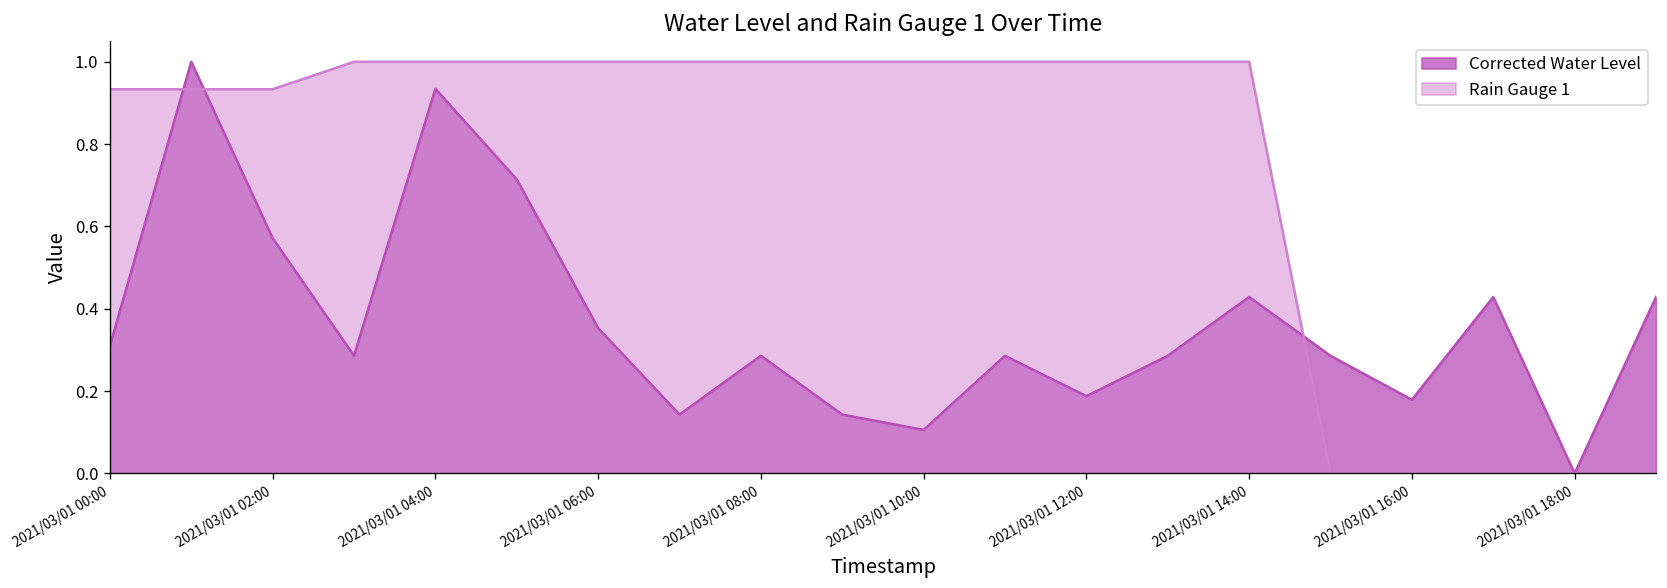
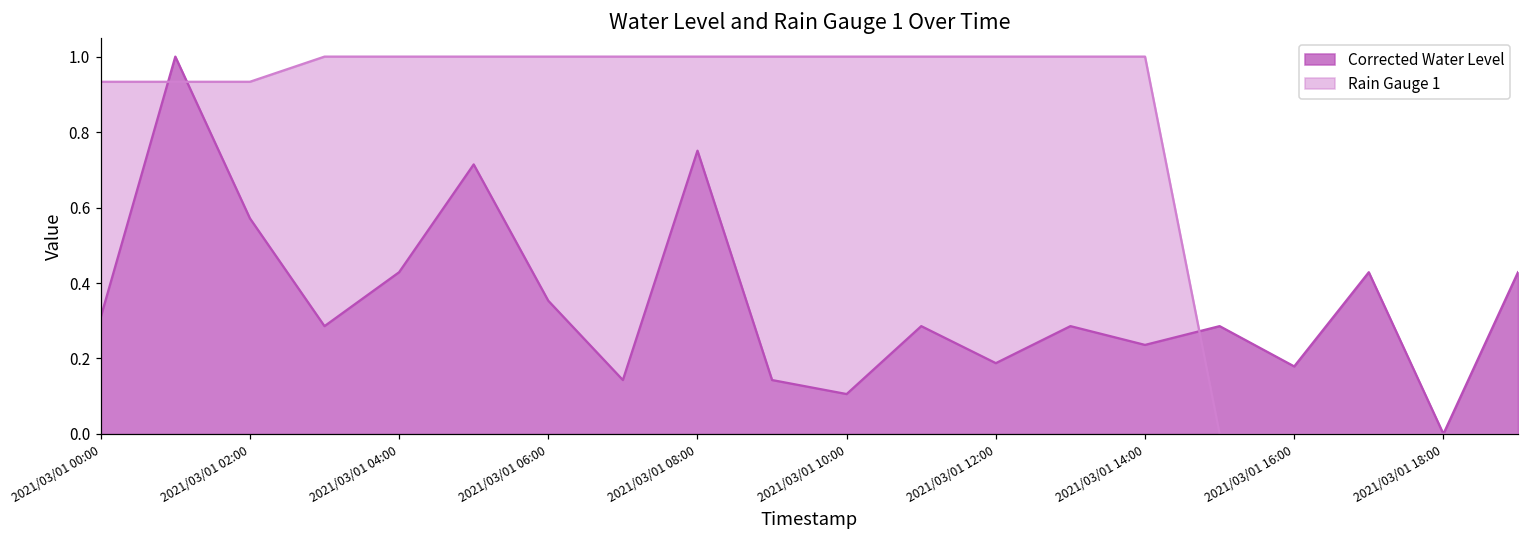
  {
    "Corrected Water Level": {
      "2021/03/01 00:00": 0.31,
      "2021/03/01 02:00": 0.57,
-     "2021/03/01 04:00": 0.93,
+     "2021/03/01 04:00": 0.43,
      "2021/03/01 06:00": 0.35,
-     "2021/03/01 08:00": 0.29,
+     "2021/03/01 08:00": 0.75,
      "2021/03/01 10:00": 0.11,
      "2021/03/01 12:00": 0.19,
-     "2021/03/01 14:00": 0.43,
+     "2021/03/01 14:00": 0.24,
      "2021/03/01 16:00": 0.18
    },
    "Rain Gauge 1": {
      "2021/03/01 00:00": 0.93,
      "2021/03/01 02:00": 0.93,
      "2021/03/01 04:00": 1.00,
      "2021/03/01 06:00": 1.00,
      "2021/03/01 08:00": 1.00,
      "2021/03/01 10:00": 1.00,
      "2021/03/01 12:00": 1.00,
      "2021/03/01 14:00": 1.00,
      "2021/03/01 16:00": 0.00
    }
  }
